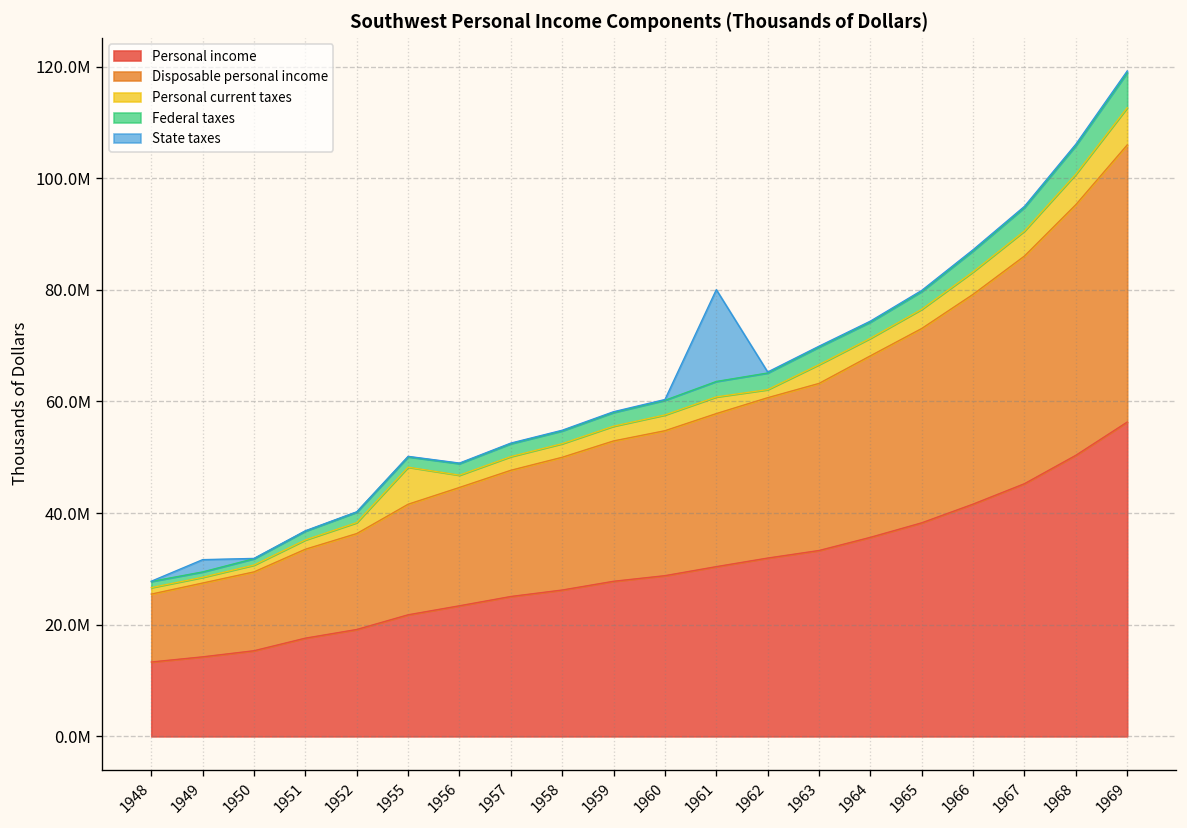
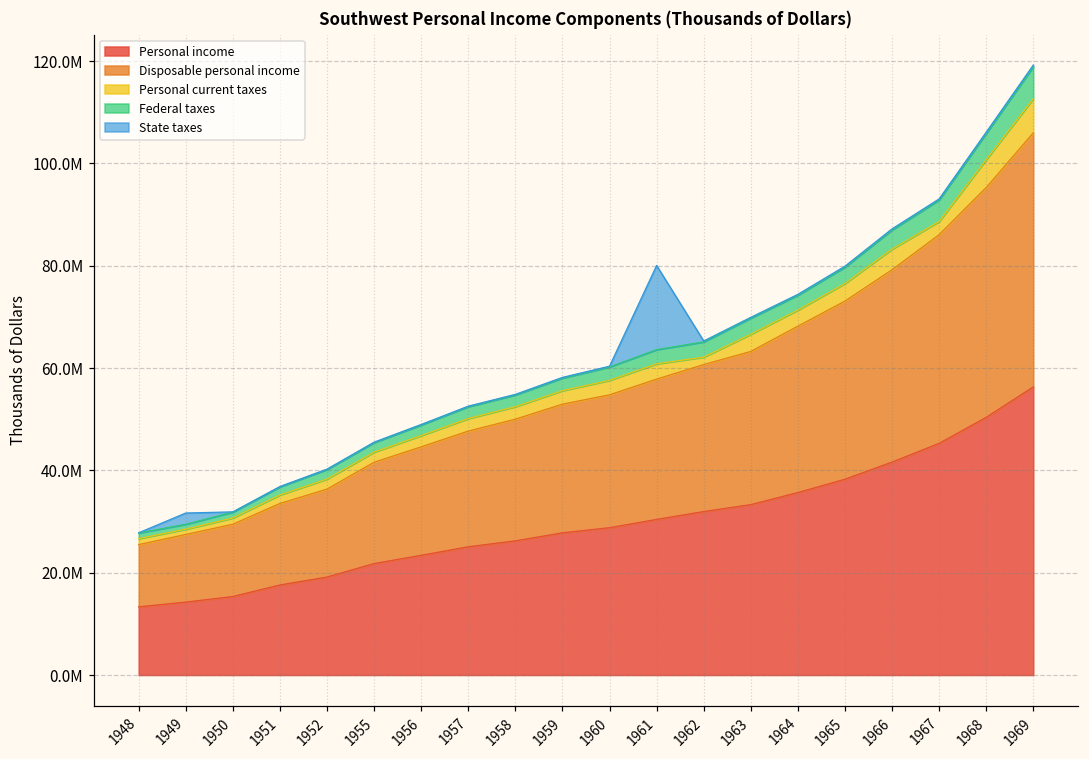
  {
    "Personal current taxes": {
      "1948": 1000000,
      "1949": 1000000,
      "1950": 1000000,
      "1951": 2000000,
      "1952": 2000000,
-     "1955": 7000000,
+     "1955": 2000000,
      "1956": 2000000,
      "1957": 2000000,
      "1958": 2000000,
      "1959": 3000000,
      "1960": 3000000,
      "1961": 3000000,
      "1962": 1000000,
      "1963": 3000000,
      "1964": 3000000,
      "1965": 3000000,
      "1966": 4000000,
-     "1967": 4000000,
+     "1967": 3000000,
      "1968": 5000000,
      "1969": 7000000
    },
    "Federal taxes": {
      "1949": 1000000,
      "1961": 3000000
    },
    "State taxes": {
      "1949": 2000000,
      "1961": 16000000
    }
  }
